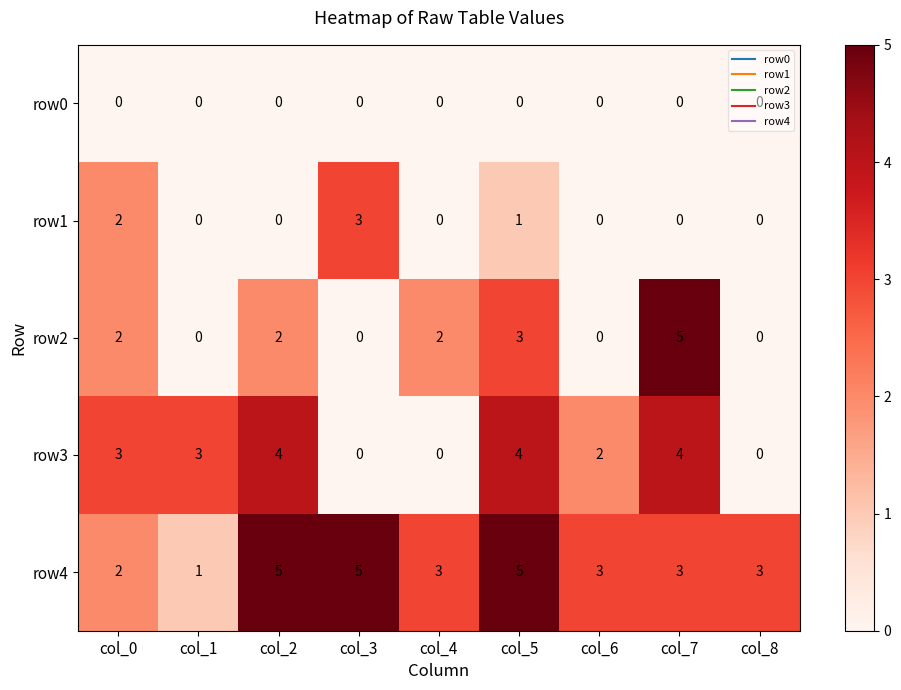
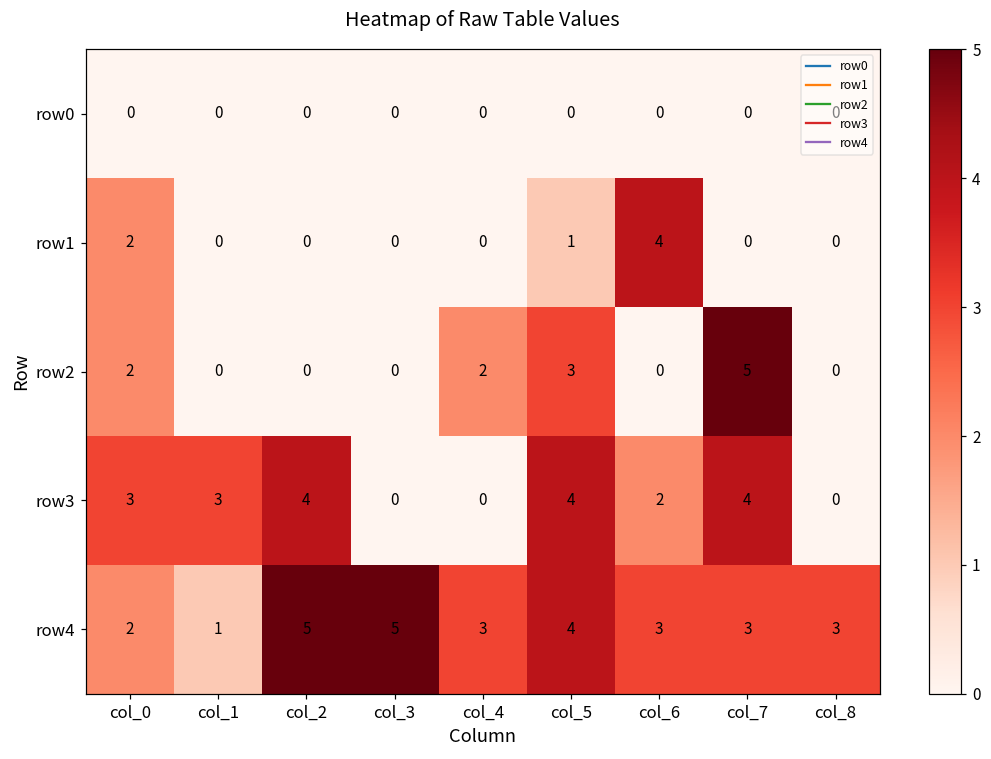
  {
    "row0": {
      "col_0": 0,
      "col_1": 0,
      "col_2": 0,
      "col_3": 0,
      "col_4": 0,
      "col_5": 0,
      "col_6": 0,
      "col_7": 0
    },
    "row1": {
      "col_0": 2,
      "col_1": 0,
      "col_2": 0,
-     "col_3": 3,
+     "col_3": 0,
      "col_4": 0,
      "col_5": 1,
-     "col_6": 0,
+     "col_6": 4,
      "col_7": 0,
      "col_8": 0
    },
    "row2": {
      "col_0": 2,
      "col_1": 0,
-     "col_2": 2,
+     "col_2": 0,
      "col_3": 0,
      "col_4": 2,
      "col_5": 3,
      "col_6": 0,
      "col_7": 5,
      "col_8": 0
    },
    "row3": {
      "col_0": 3,
      "col_1": 3,
      "col_2": 4,
      "col_3": 0,
      "col_4": 0,
      "col_5": 4,
      "col_6": 2,
      "col_7": 4,
      "col_8": 0
    },
    "row4": {
      "col_0": 2,
      "col_1": 1,
      "col_2": 5,
      "col_3": 5,
      "col_4": 3,
-     "col_5": 5,
+     "col_5": 4,
      "col_6": 3,
      "col_7": 3,
      "col_8": 3
    }
  }
